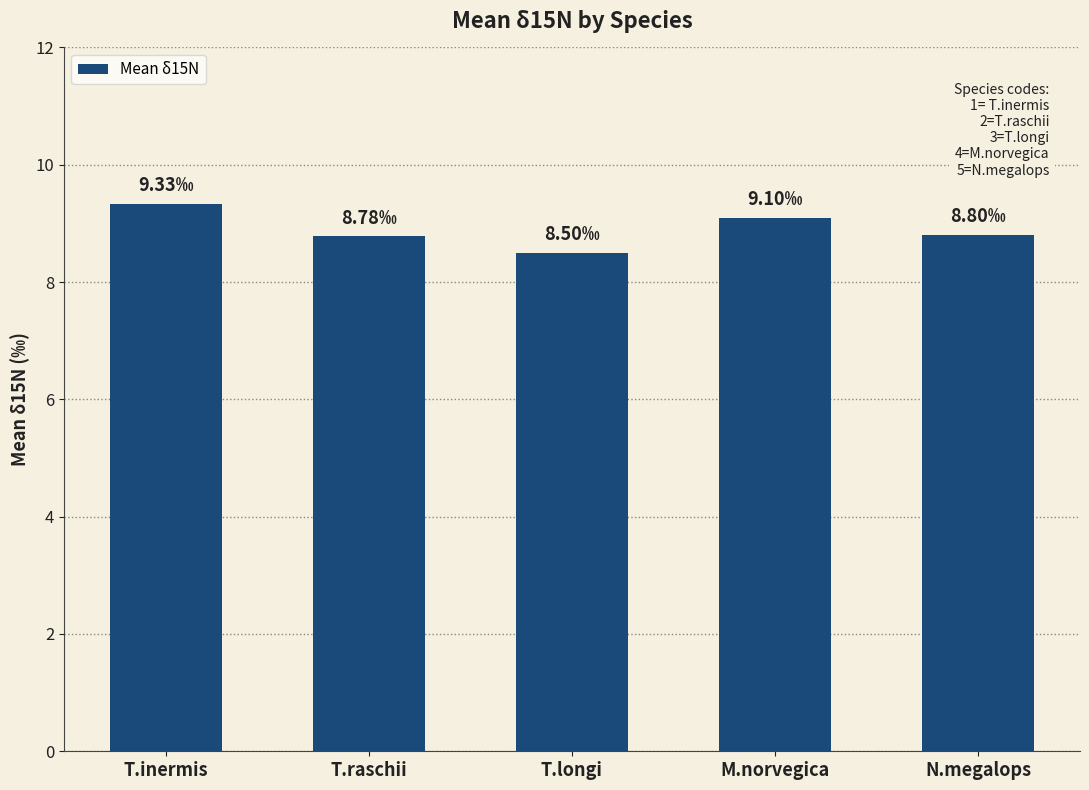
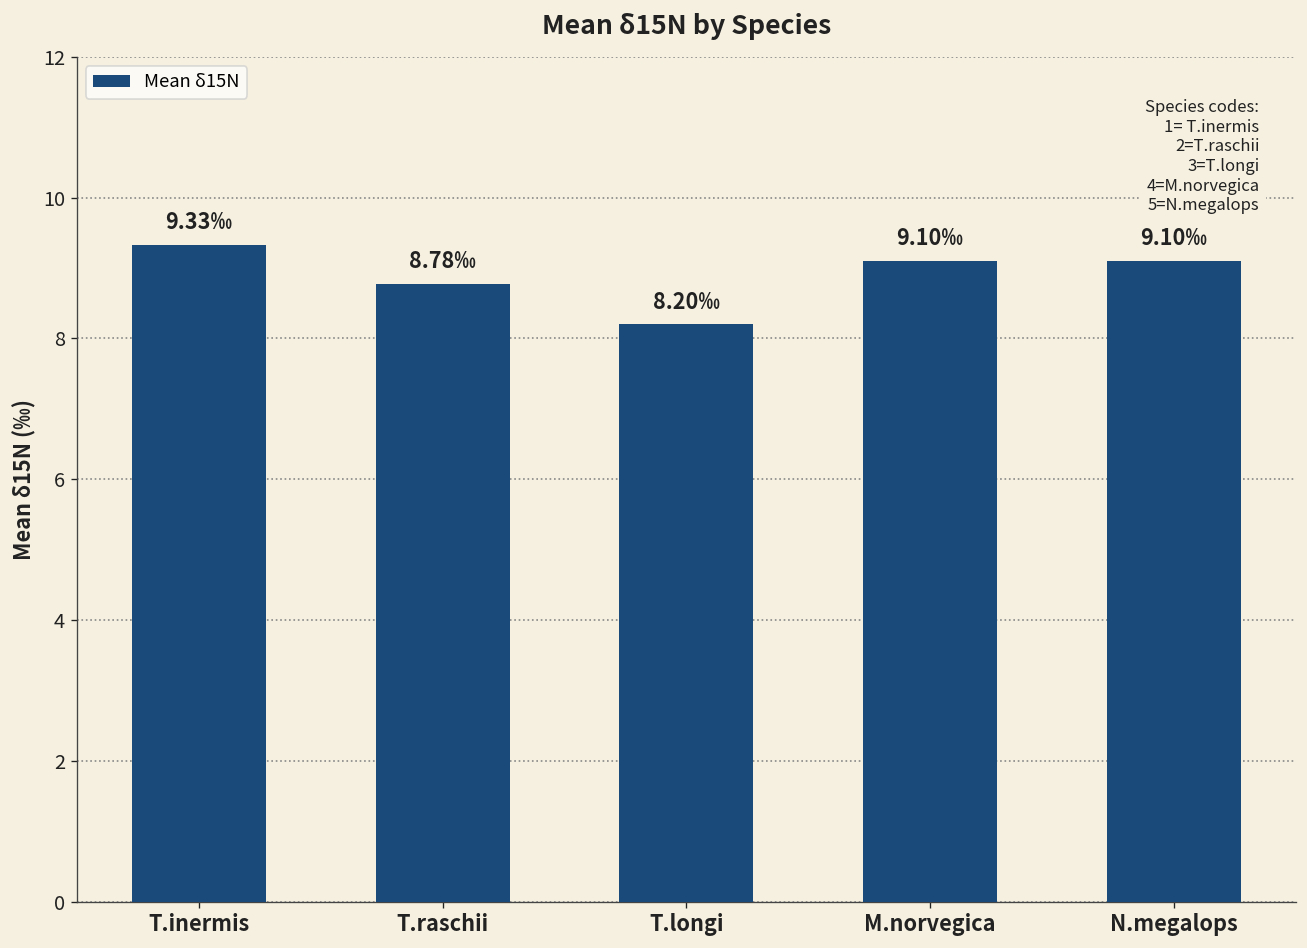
  {
    "T.inermis": "9.33‰",
    "T.raschii": "8.78‰",
-   "T.longi": "8.50‰",
+   "T.longi": "8.20‰",
    "M.norvegica": "9.10‰",
-   "N.megalops": "8.80‰"
+   "N.megalops": "9.10‰"
  }
